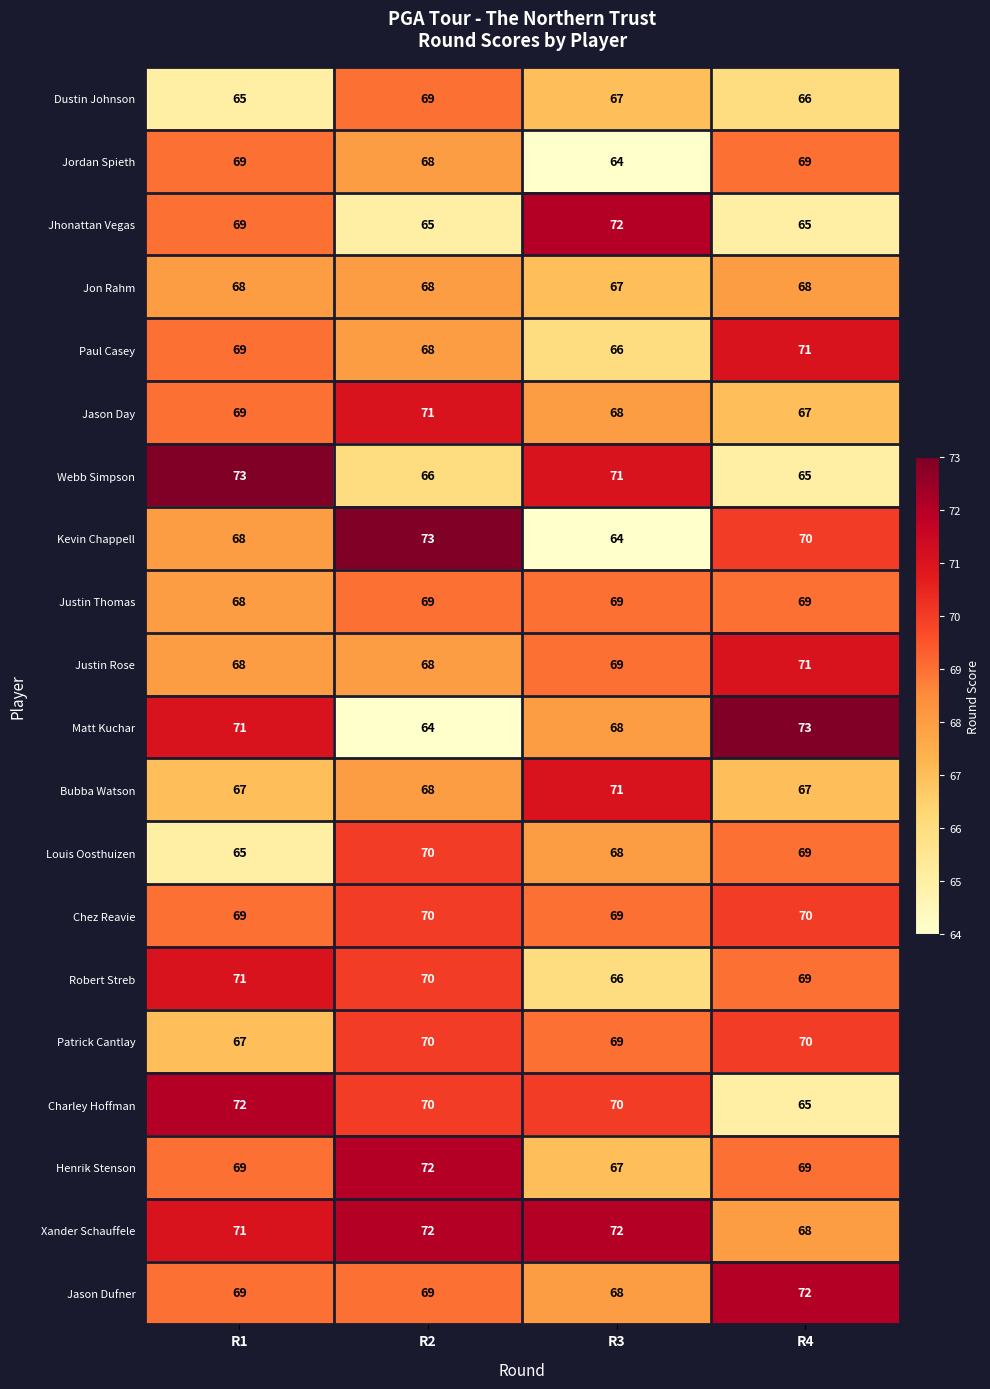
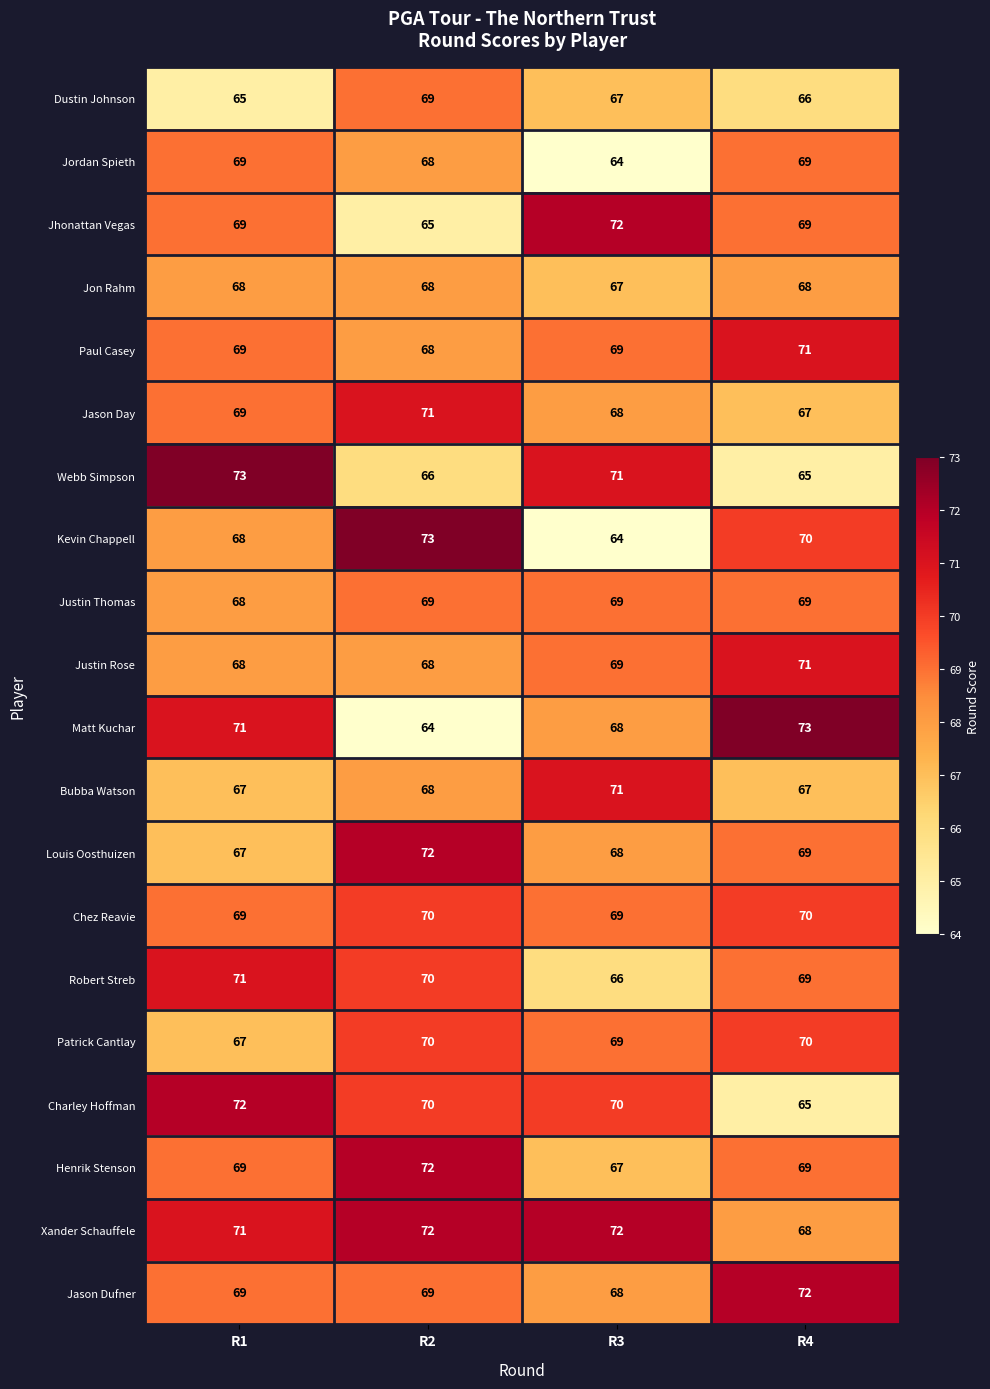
  {
    "Dustin Johnson": {
      "R1": 65,
      "R2": 69,
      "R3": 67,
      "R4": 66
    },
    "Jordan Spieth": {
      "R1": 69,
      "R2": 68,
      "R3": 64,
      "R4": 69
    },
    "Jhonattan Vegas": {
      "R1": 69,
      "R2": 65,
      "R3": 72,
-     "R4": 65
+     "R4": 69
    },
    "Jon Rahm": {
      "R1": 68,
      "R2": 68,
      "R3": 67,
      "R4": 68
    },
    "Paul Casey": {
      "R1": 69,
      "R2": 68,
-     "R3": 66,
+     "R3": 69,
      "R4": 71
    },
    "Jason Day": {
      "R1": 69,
      "R2": 71,
      "R3": 68,
      "R4": 67
    },
    "Webb Simpson": {
      "R1": 73,
      "R2": 66,
      "R3": 71,
      "R4": 65
    },
    "Kevin Chappell": {
      "R1": 68,
      "R2": 73,
      "R3": 64,
      "R4": 70
    },
    "Justin Thomas": {
      "R1": 68,
      "R2": 69,
      "R3": 69,
      "R4": 69
    },
    "Justin Rose": {
      "R1": 68,
      "R2": 68,
      "R3": 69,
      "R4": 71
    },
    "Matt Kuchar": {
      "R1": 71,
      "R2": 64,
      "R3": 68,
      "R4": 73
    },
    "Bubba Watson": {
      "R1": 67,
      "R2": 68,
      "R3": 71,
      "R4": 67
    },
    "Louis Oosthuizen": {
-     "R1": 65,
-     "R2": 70,
+     "R1": 67,
+     "R2": 72,
      "R3": 68,
      "R4": 69
    },
    "Chez Reavie": {
      "R1": 69,
      "R2": 70,
      "R3": 69,
      "R4": 70
    },
    "Robert Streb": {
      "R1": 71,
      "R2": 70,
      "R3": 66,
      "R4": 69
    },
    "Patrick Cantlay": {
      "R1": 67,
      "R2": 70,
      "R3": 69,
      "R4": 70
    },
    "Charley Hoffman": {
      "R1": 72,
      "R2": 70,
      "R3": 70,
      "R4": 65
    },
    "Henrik Stenson": {
      "R1": 69,
      "R2": 72,
      "R3": 67,
      "R4": 69
    },
    "Xander Schauffele": {
      "R1": 71,
      "R2": 72,
      "R3": 72,
      "R4": 68
    },
    "Jason Dufner": {
      "R1": 69,
      "R2": 69,
      "R3": 68,
      "R4": 72
    }
  }
